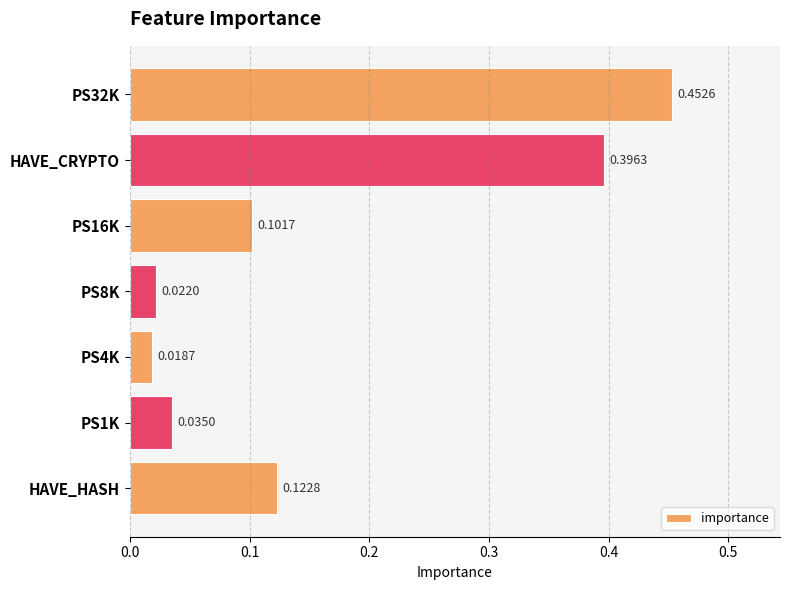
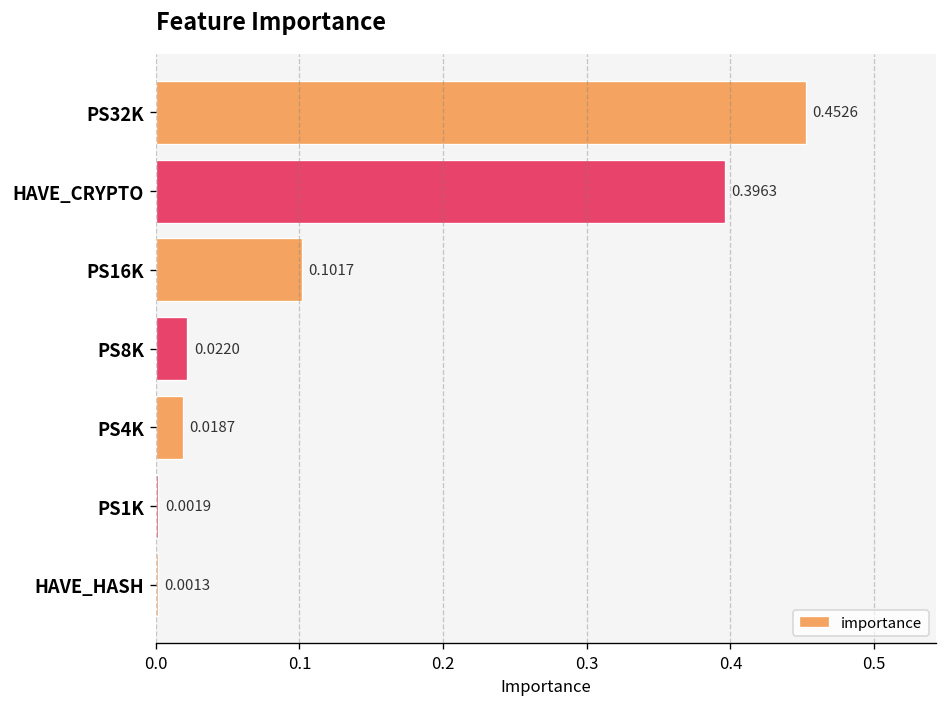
  {
    "PS32K": 0.4526,
    "HAVE_CRYPTO": 0.3963,
    "PS16K": 0.1017,
    "PS8K": 0.0220,
    "PS4K": 0.0187,
-   "PS1K": 0.0350,
-   "HAVE_HASH": 0.1228
+   "PS1K": 0.0019,
+   "HAVE_HASH": 0.0013
  }
